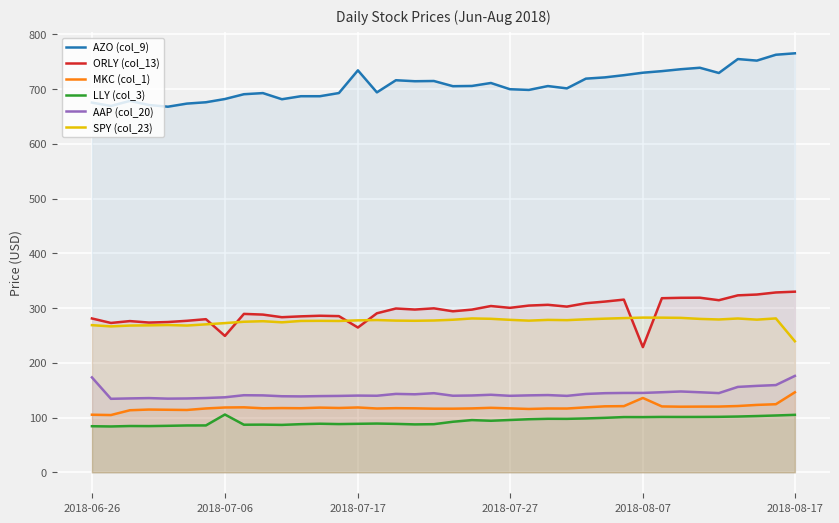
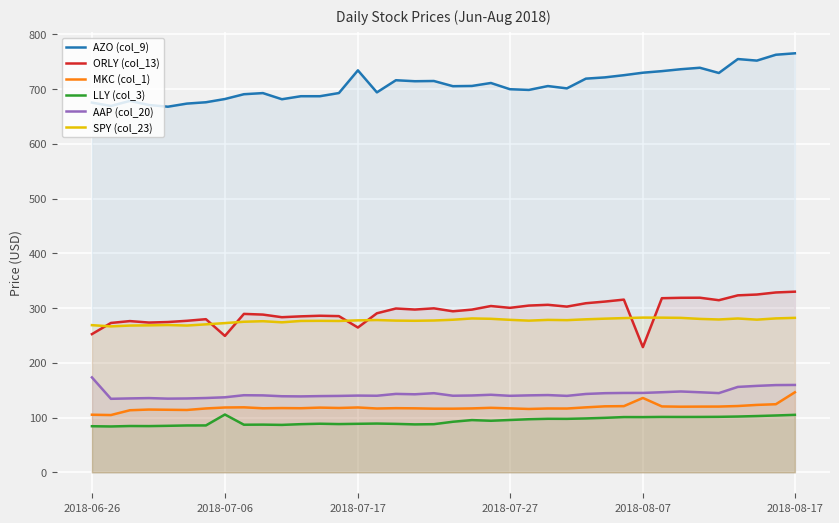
  {
    "AZO (col_9)": {
      "2018-07-06": 680,
      "2018-07-17": 730,
      "2018-07-27": 700,
      "2018-08-07": 730,
      "2018-08-17": 770
    },
    "ORLY (col_13)": {
-     "2018-06-26": 280,
+     "2018-06-26": 250,
      "2018-07-06": 250,
      "2018-07-17": 260,
      "2018-07-27": 300,
      "2018-08-07": 230,
      "2018-08-17": 330
    },
    "MKC (col_1)": {
      "2018-06-26": 110,
      "2018-07-06": 120,
      "2018-07-17": 120,
      "2018-07-27": 120,
      "2018-08-07": 140,
      "2018-08-17": 150
    },
    "LLY (col_3)": {
      "2018-06-26": 80,
      "2018-07-06": 110,
      "2018-07-17": 90,
      "2018-07-27": 100,
      "2018-08-07": 100,
      "2018-08-17": 110
    },
    "AAP (col_20)": {
      "2018-06-26": 170,
      "2018-07-06": 140,
      "2018-07-17": 140,
      "2018-07-27": 140,
      "2018-08-07": 150,
-     "2018-08-17": 180
+     "2018-08-17": 160
    },
    "SPY (col_23)": {
      "2018-06-26": 270,
      "2018-07-06": 270,
      "2018-07-17": 280,
      "2018-07-27": 280,
      "2018-08-07": 280,
-     "2018-08-17": 240
+     "2018-08-17": 280
    }
  }
